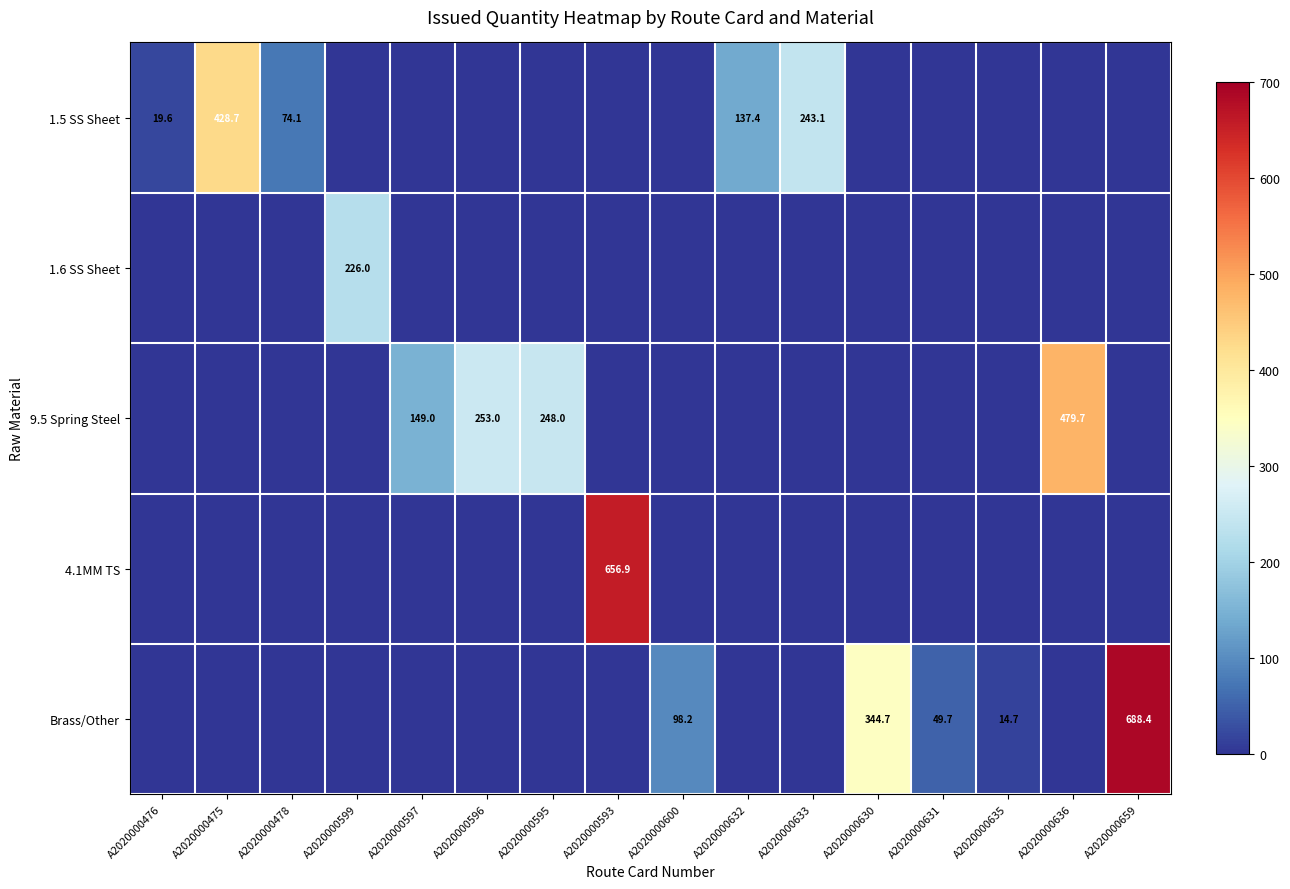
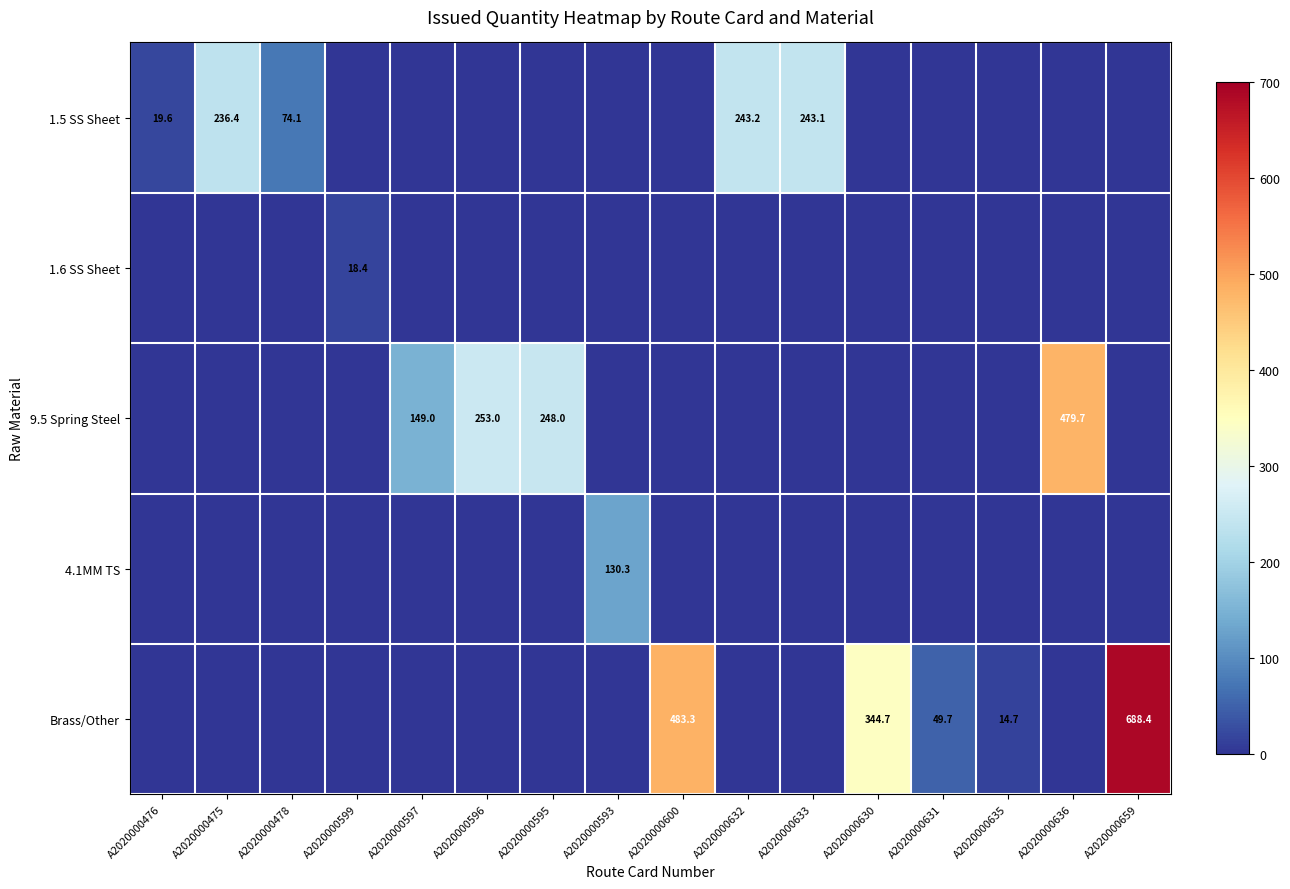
  {
    "1.5 SS Sheet": {
      "A2020000476": 19.6,
-     "A2020000475": 428.7,
+     "A2020000475": 236.4,
      "A2020000478": 74.1,
-     "A2020000632": 137.4,
+     "A2020000632": 243.2,
      "A2020000633": 243.1
    },
    "1.6 SS Sheet": {
-     "A2020000599": 226.0
+     "A2020000599": 18.4
    },
    "9.5 Spring Steel": {
      "A2020000597": 149.0,
      "A2020000596": 253.0,
      "A2020000595": 248.0,
      "A2020000636": 479.7
    },
    "4.1MM TS": {
-     "A2020000593": 656.9
+     "A2020000593": 130.3
    },
    "Brass/Other": {
-     "A2020000600": 98.2,
+     "A2020000600": 483.3,
      "A2020000630": 344.7,
      "A2020000631": 49.7,
      "A2020000635": 14.7,
      "A2020000659": 688.4
    }
  }
